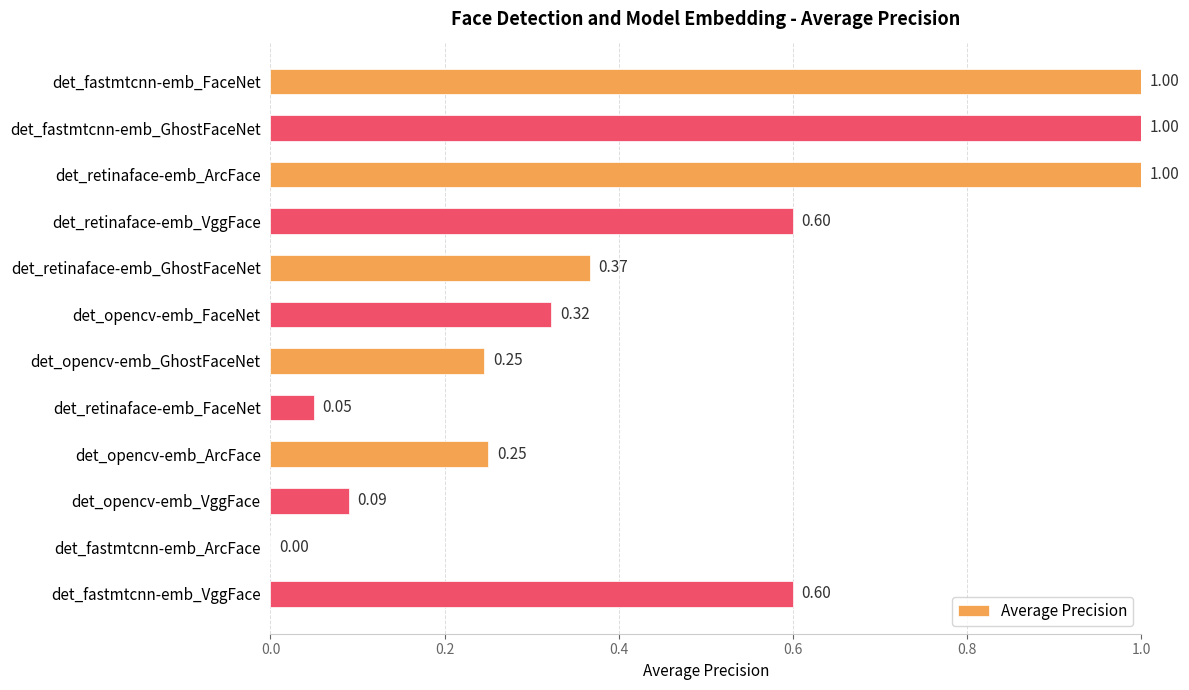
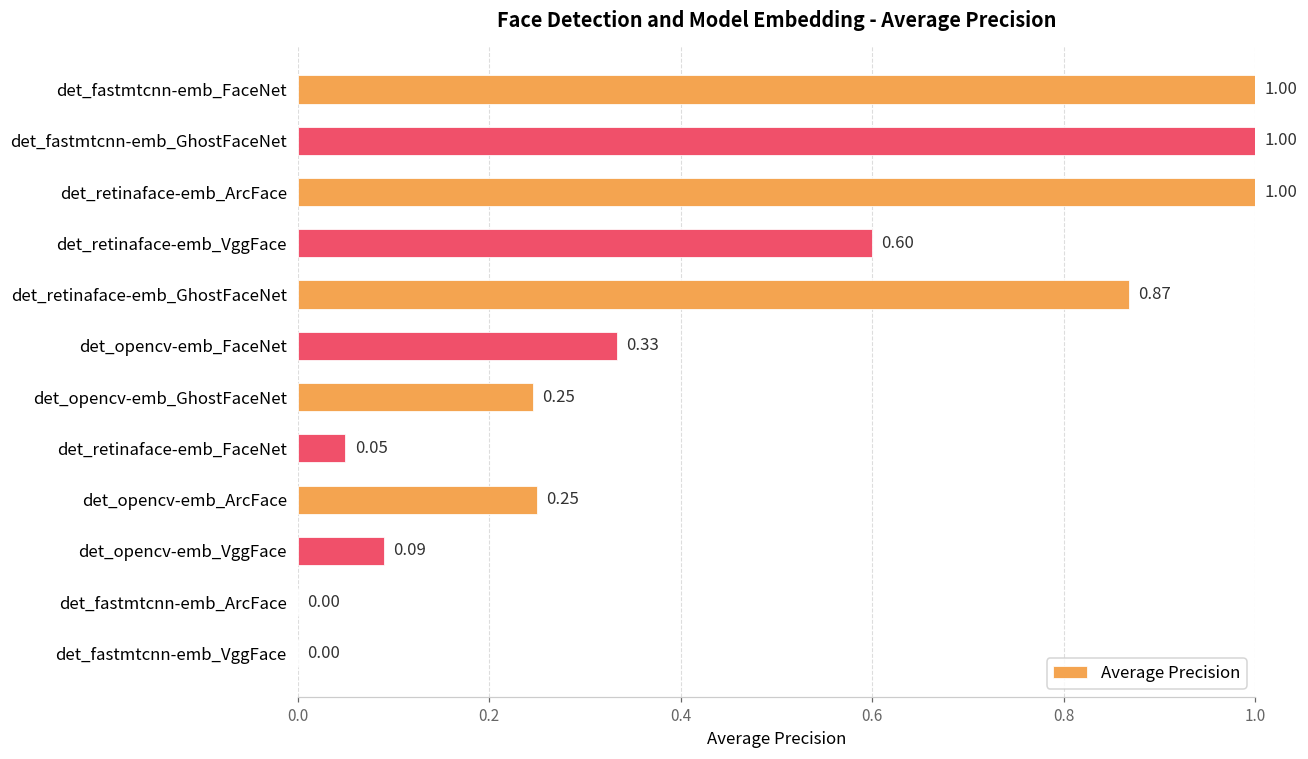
  {
    "det_fastmtcnn-emb_FaceNet": 1.00,
    "det_fastmtcnn-emb_GhostFaceNet": 1.00,
    "det_retinaface-emb_ArcFace": 1.00,
    "det_retinaface-emb_VggFace": 0.60,
-   "det_retinaface-emb_GhostFaceNet": 0.37,
-   "det_opencv-emb_FaceNet": 0.32,
+   "det_retinaface-emb_GhostFaceNet": 0.87,
+   "det_opencv-emb_FaceNet": 0.33,
    "det_opencv-emb_GhostFaceNet": 0.25,
    "det_retinaface-emb_FaceNet": 0.05,
    "det_opencv-emb_ArcFace": 0.25,
    "det_opencv-emb_VggFace": 0.09,
    "det_fastmtcnn-emb_ArcFace": 0.00,
-   "det_fastmtcnn-emb_VggFace": 0.60
+   "det_fastmtcnn-emb_VggFace": 0.00
  }
